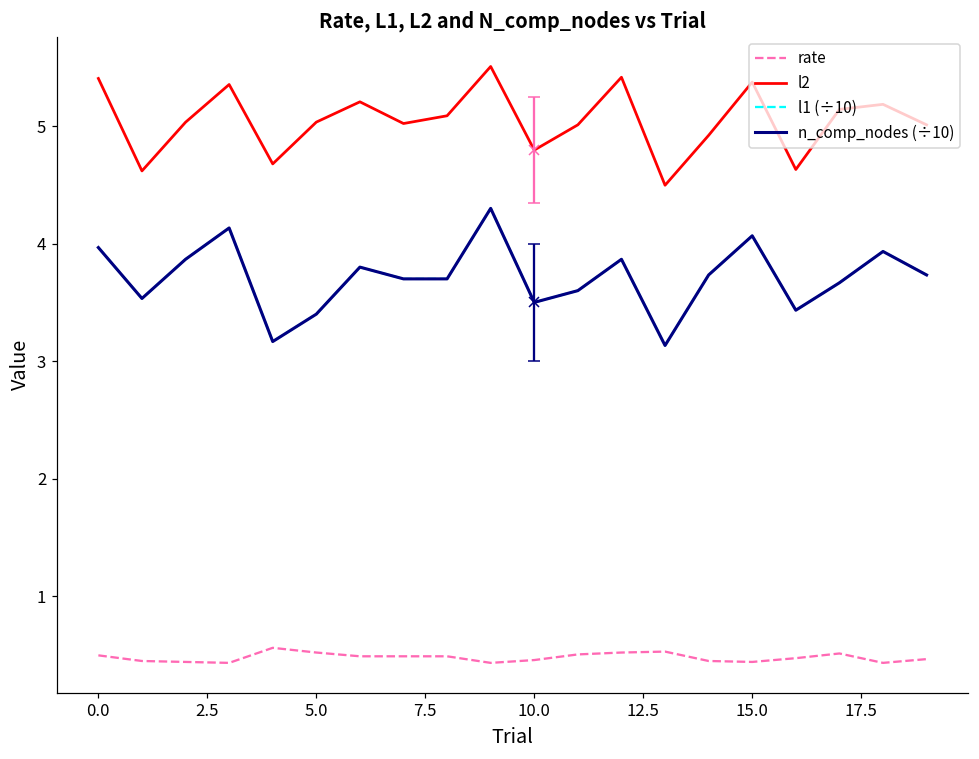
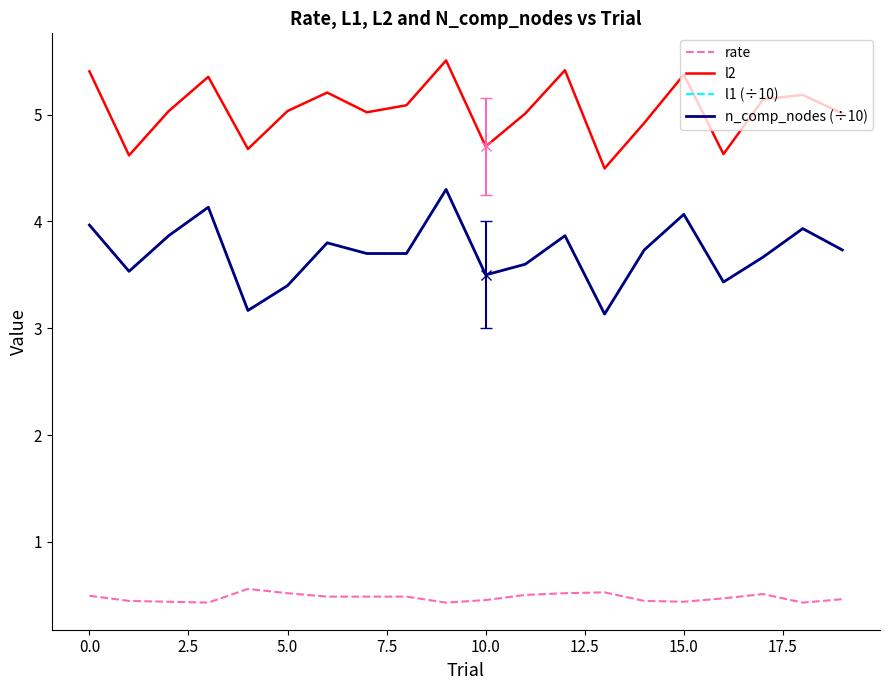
  {
    "l2": {
      "0.0": 5.41,
      "5.0": 5.03,
-     "10.0": 4.80
+     "10.0": 4.70
    }
  }
